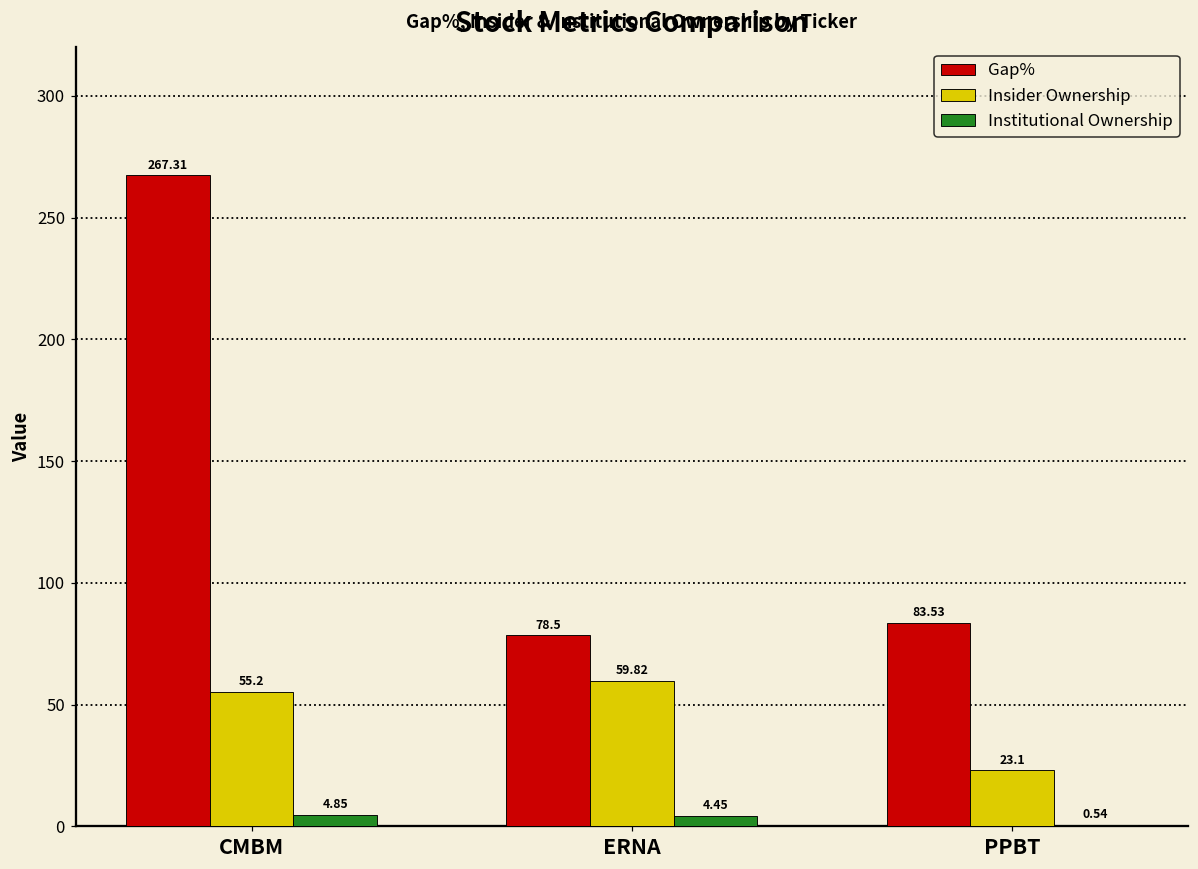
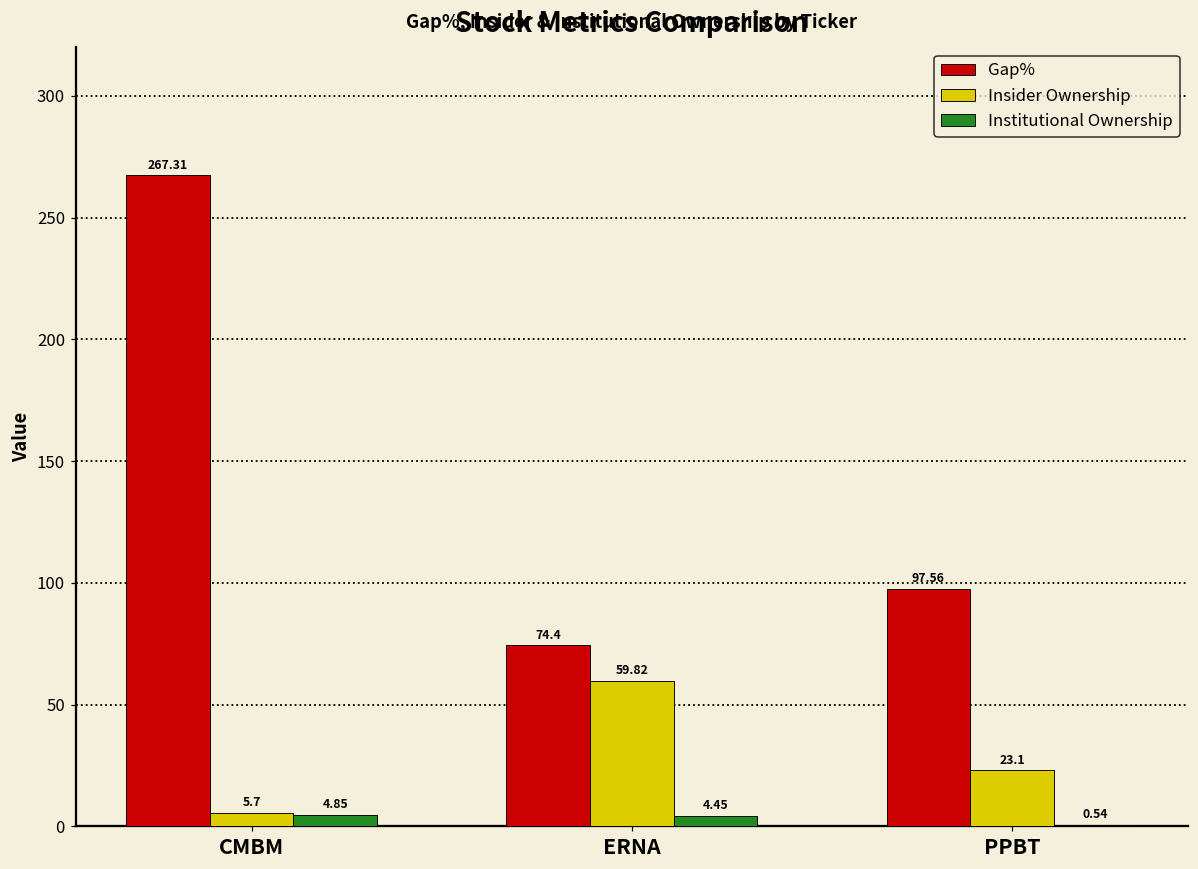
  {
    "Gap%": {
      "CMBM": 267.31,
-     "ERNA": 78.5,
-     "PPBT": 83.53
+     "ERNA": 74.4,
+     "PPBT": 97.56
    },
    "Insider Ownership": {
-     "CMBM": 55.2,
+     "CMBM": 5.7,
      "ERNA": 59.82,
      "PPBT": 23.1
    },
    "Institutional Ownership": {
      "CMBM": 4.85,
      "ERNA": 4.45,
      "PPBT": 0.54
    }
  }
